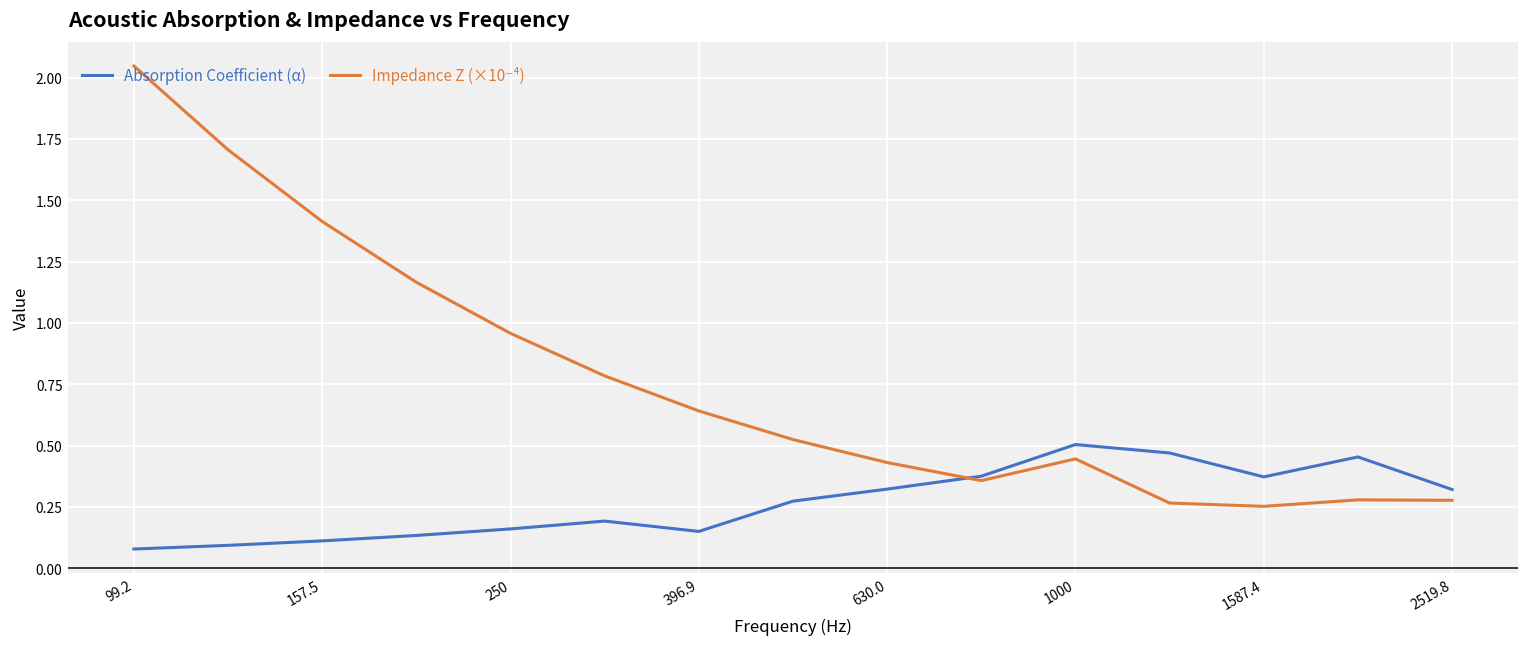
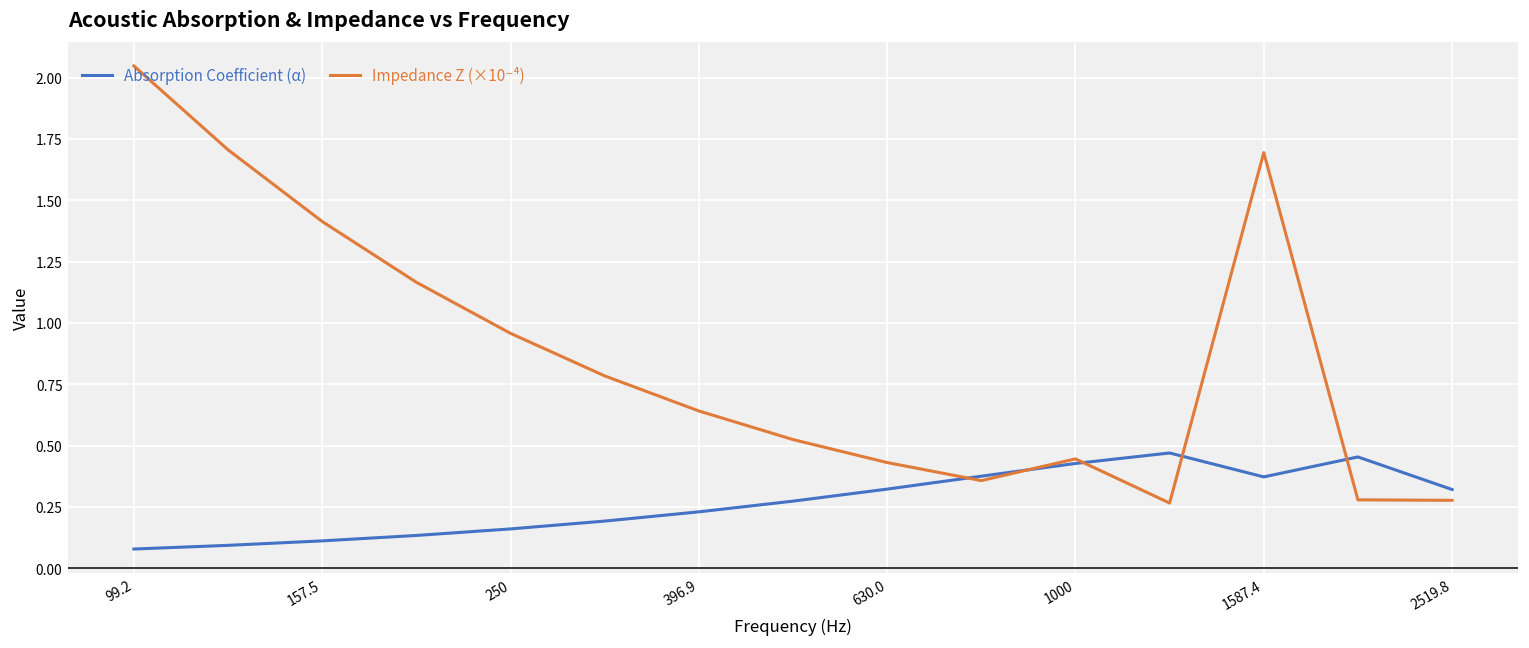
  {
    "Absorption Coefficient (α)": {
      "99.2": 0.08,
      "157.5": 0.11,
      "250": 0.16,
-     "396.9": 0.15,
+     "396.9": 0.23,
      "630.0": 0.32,
-     "1000": 0.50,
+     "1000": 0.43,
      "1587.4": 0.37,
      "2519.8": 0.32
    },
    "Impedance Z (×10⁻⁴)": {
      "99.2": 2.05,
      "157.5": 1.41,
      "250": 0.96,
      "396.9": 0.64,
      "630.0": 0.43,
      "1000": 0.45,
-     "1587.4": 0.25,
+     "1587.4": 1.69,
      "2519.8": 0.28
    }
  }
